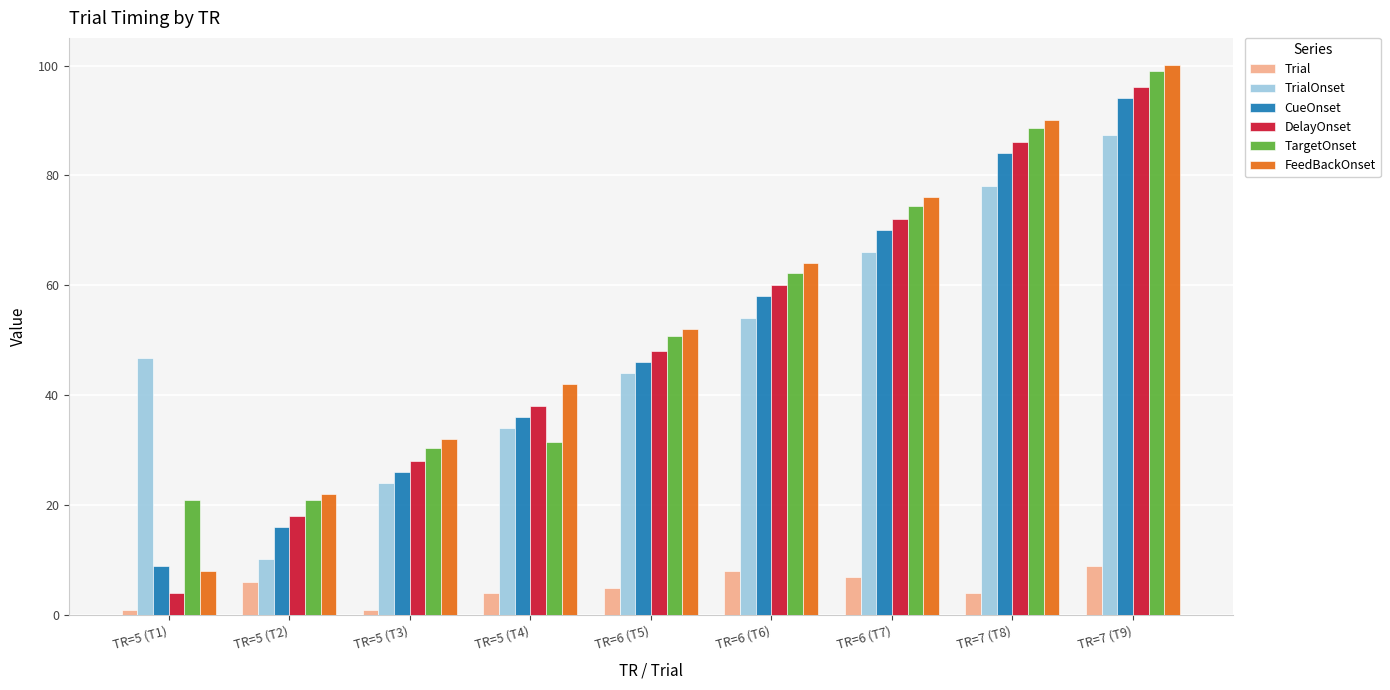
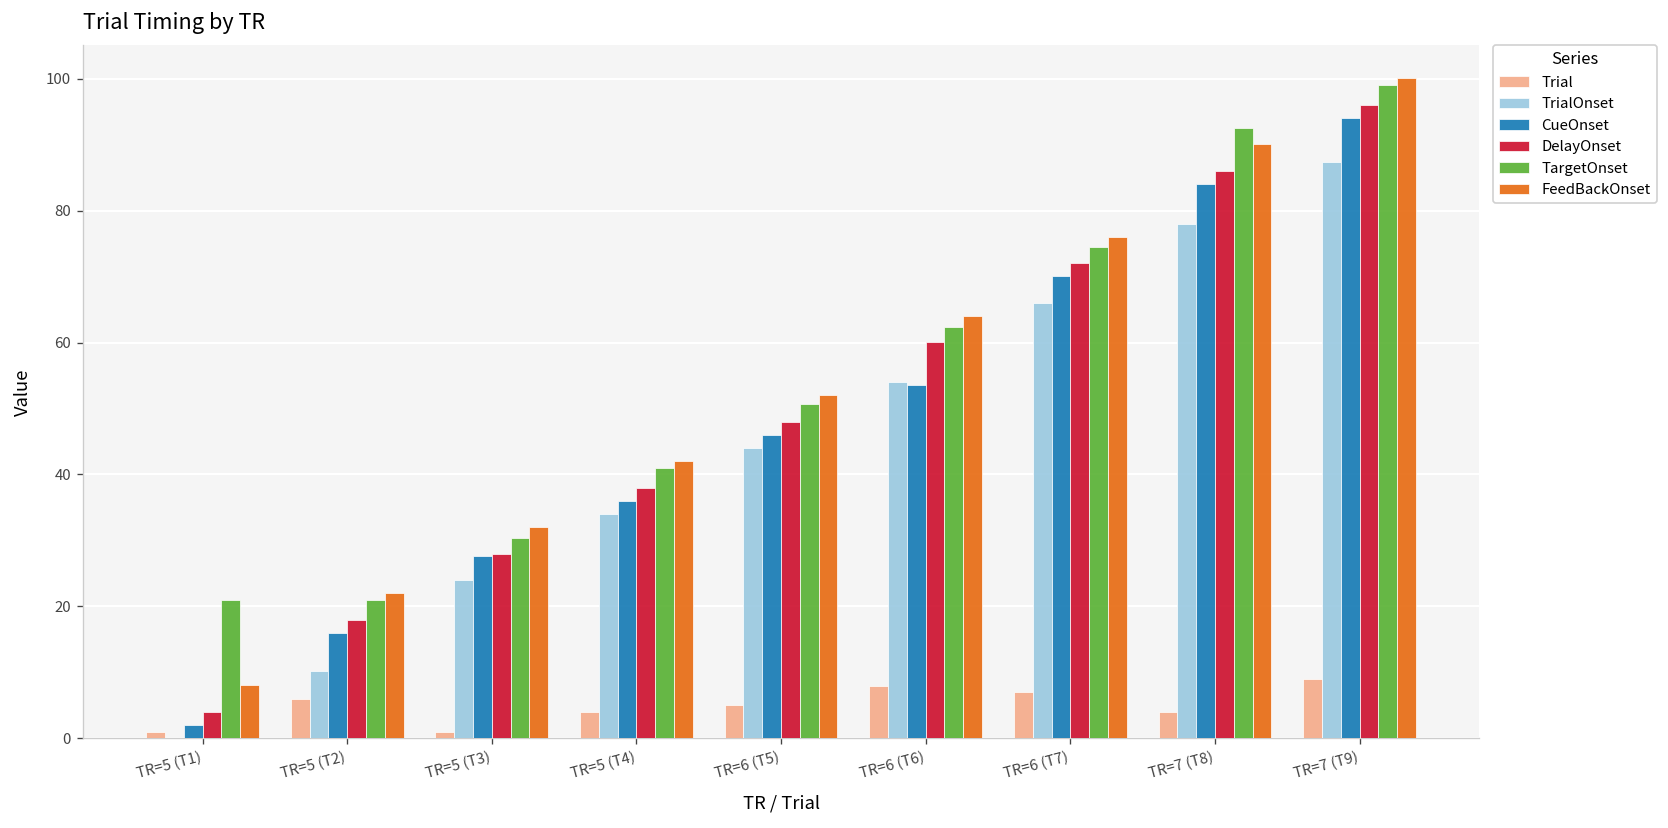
  {
    "Trial": {
      "TR=5 (T1)": 1,
      "TR=5 (T2)": 6,
      "TR=5 (T3)": 1,
      "TR=5 (T4)": 4,
      "TR=6 (T5)": 5,
      "TR=6 (T6)": 8,
      "TR=6 (T7)": 7,
      "TR=7 (T8)": 4,
      "TR=7 (T9)": 9
    },
    "TrialOnset": {
-     "TR=5 (T1)": 47,
+     "TR=5 (T1)": 0,
      "TR=5 (T2)": 10,
      "TR=5 (T3)": 24,
      "TR=5 (T4)": 34,
      "TR=6 (T5)": 44,
      "TR=6 (T6)": 54,
      "TR=6 (T7)": 66,
      "TR=7 (T8)": 78,
      "TR=7 (T9)": 87
    },
    "CueOnset": {
-     "TR=5 (T1)": 9,
+     "TR=5 (T1)": 2,
      "TR=5 (T2)": 16,
-     "TR=5 (T3)": 26,
+     "TR=5 (T3)": 28,
      "TR=5 (T4)": 36,
      "TR=6 (T5)": 46,
-     "TR=6 (T6)": 58,
+     "TR=6 (T6)": 54,
      "TR=6 (T7)": 70,
      "TR=7 (T8)": 84,
      "TR=7 (T9)": 94
    },
    "DelayOnset": {
      "TR=5 (T1)": 4,
      "TR=5 (T2)": 18,
      "TR=5 (T3)": 28,
      "TR=5 (T4)": 38,
      "TR=6 (T5)": 48,
      "TR=6 (T6)": 60,
      "TR=6 (T7)": 72,
      "TR=7 (T8)": 86,
      "TR=7 (T9)": 96
    },
    "TargetOnset": {
      "TR=5 (T1)": 21,
      "TR=5 (T2)": 21,
      "TR=5 (T3)": 30,
-     "TR=5 (T4)": 32,
+     "TR=5 (T4)": 41,
      "TR=6 (T5)": 51,
      "TR=6 (T6)": 62,
      "TR=6 (T7)": 74,
-     "TR=7 (T8)": 89,
+     "TR=7 (T8)": 93,
      "TR=7 (T9)": 99
    },
    "FeedBackOnset": {
      "TR=5 (T1)": 8,
      "TR=5 (T2)": 22,
      "TR=5 (T3)": 32,
      "TR=5 (T4)": 42,
      "TR=6 (T5)": 52,
      "TR=6 (T6)": 64,
      "TR=6 (T7)": 76,
      "TR=7 (T8)": 90,
      "TR=7 (T9)": 100
    }
  }
